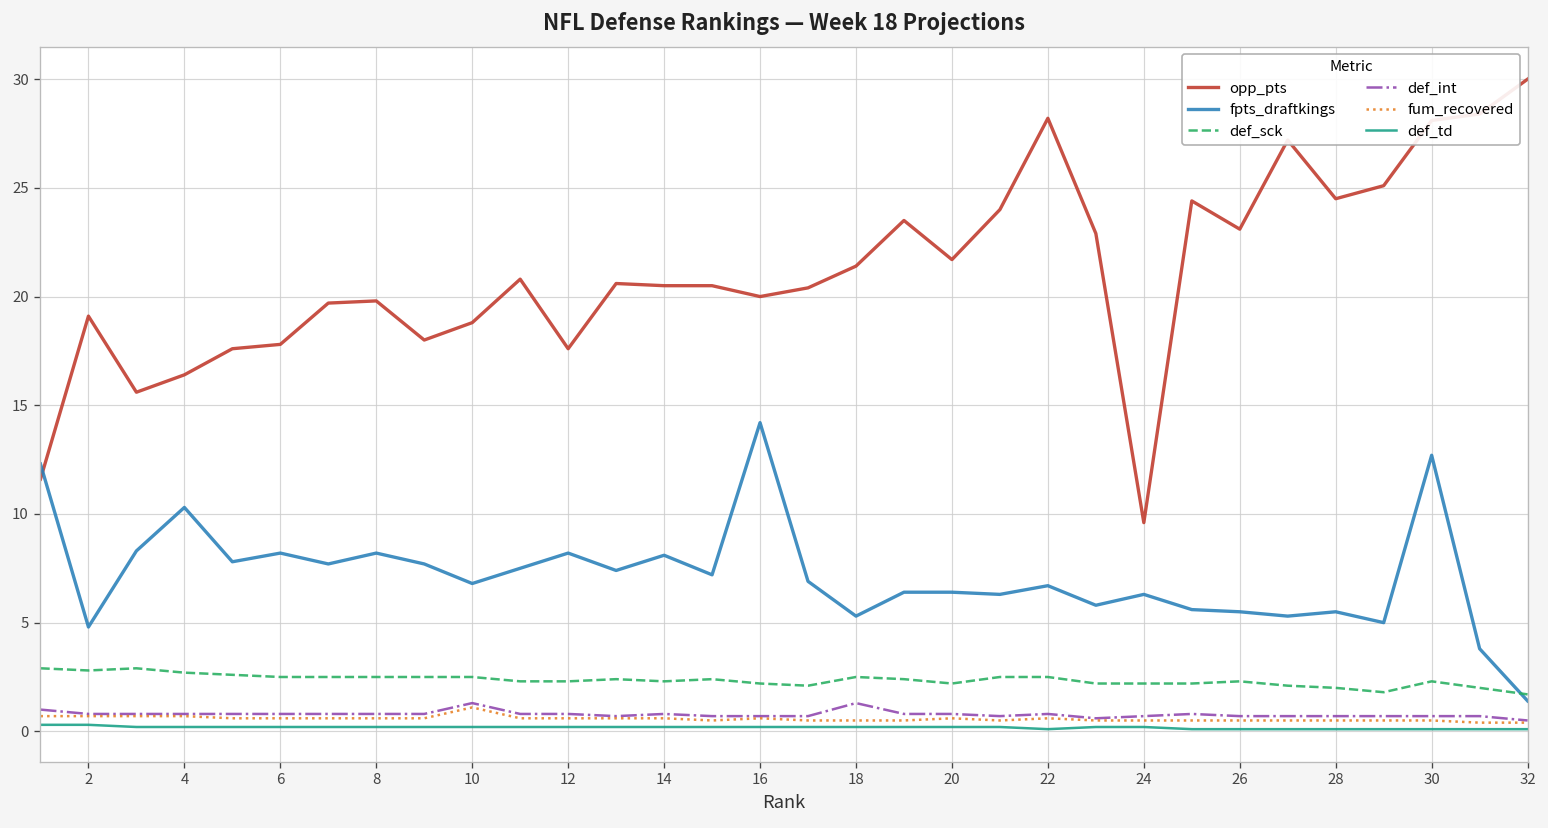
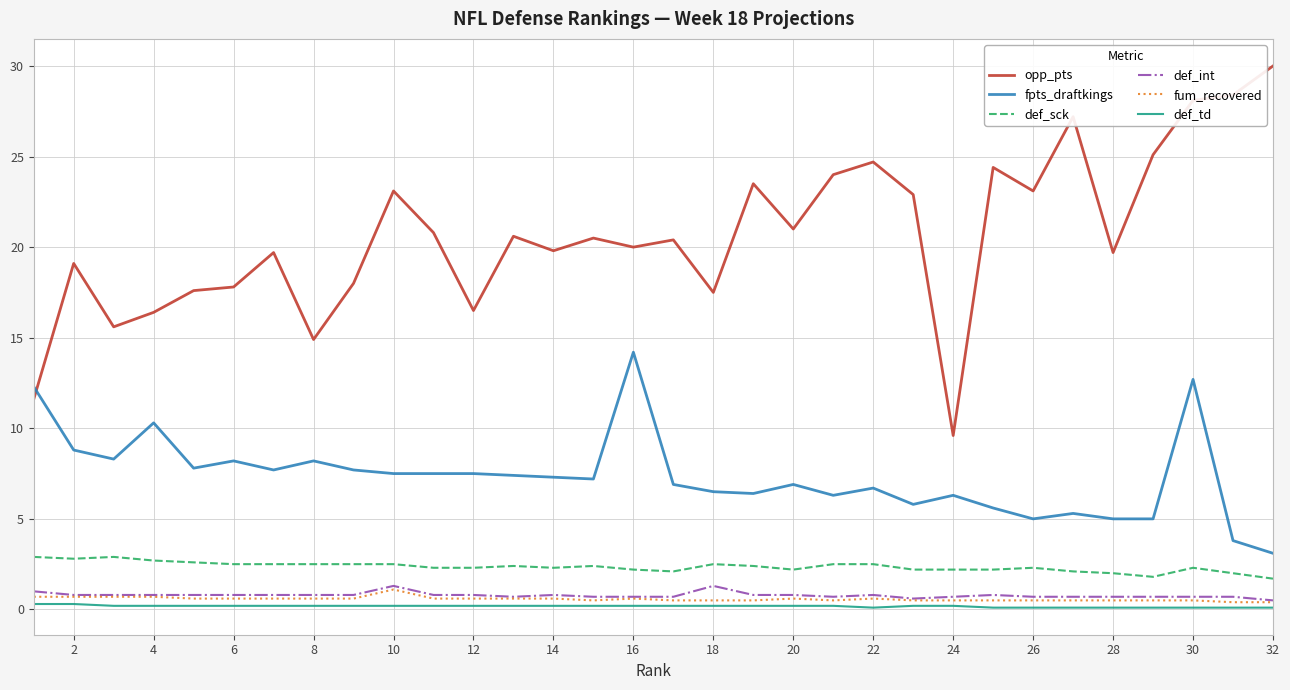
  {
    "opp_pts": {
      "2": 19.1,
      "4": 16.4,
      "6": 17.8,
-     "8": 19.8,
-     "10": 18.8,
-     "12": 17.6,
-     "14": 20.5,
+     "8": 14.9,
+     "10": 23.1,
+     "12": 16.5,
+     "14": 19.8,
      "16": 20.0,
-     "18": 21.4,
-     "20": 21.7,
-     "22": 28.2,
+     "18": 17.5,
+     "20": 21.0,
+     "22": 24.7,
      "24": 9.6,
      "26": 23.1,
-     "28": 24.5,
+     "28": 19.7,
      "32": 30.0
    },
    "fpts_draftkings": {
-     "2": 4.8,
+     "2": 8.8,
      "4": 10.3,
      "6": 8.2,
      "8": 8.2,
-     "10": 6.8,
-     "12": 8.2,
-     "14": 8.1,
+     "10": 7.5,
+     "12": 7.5,
+     "14": 7.3,
      "16": 14.2,
-     "18": 5.3,
-     "20": 6.4,
+     "18": 6.5,
+     "20": 6.9,
      "22": 6.7,
      "24": 6.3,
-     "26": 5.5,
-     "28": 5.5,
+     "26": 5.0,
+     "28": 5.0,
      "30": 12.7,
-     "32": 1.4
+     "32": 3.1
    },
    "def_int": {
      "6": 0.8,
      "8": 0.8,
      "10": 1.3,
      "12": 0.8,
      "14": 0.8,
      "18": 1.3,
      "20": 0.8,
      "22": 0.8,
      "24": 0.7,
      "26": 0.7,
      "28": 0.7,
      "30": 0.7
    },
    "fum_recovered": {
      "6": 0.6,
      "8": 0.6,
      "10": 1.1,
      "12": 0.6,
      "14": 0.6,
      "18": 0.5,
      "20": 0.6,
      "22": 0.6,
      "24": 0.5,
      "26": 0.5,
      "28": 0.5,
      "30": 0.5
    }
  }
